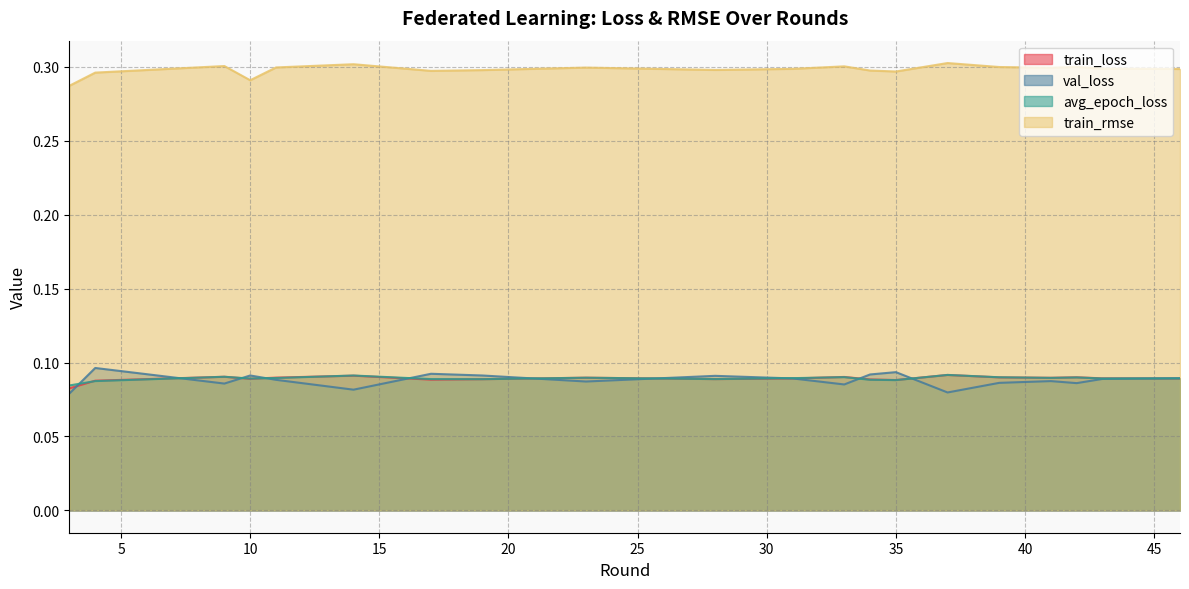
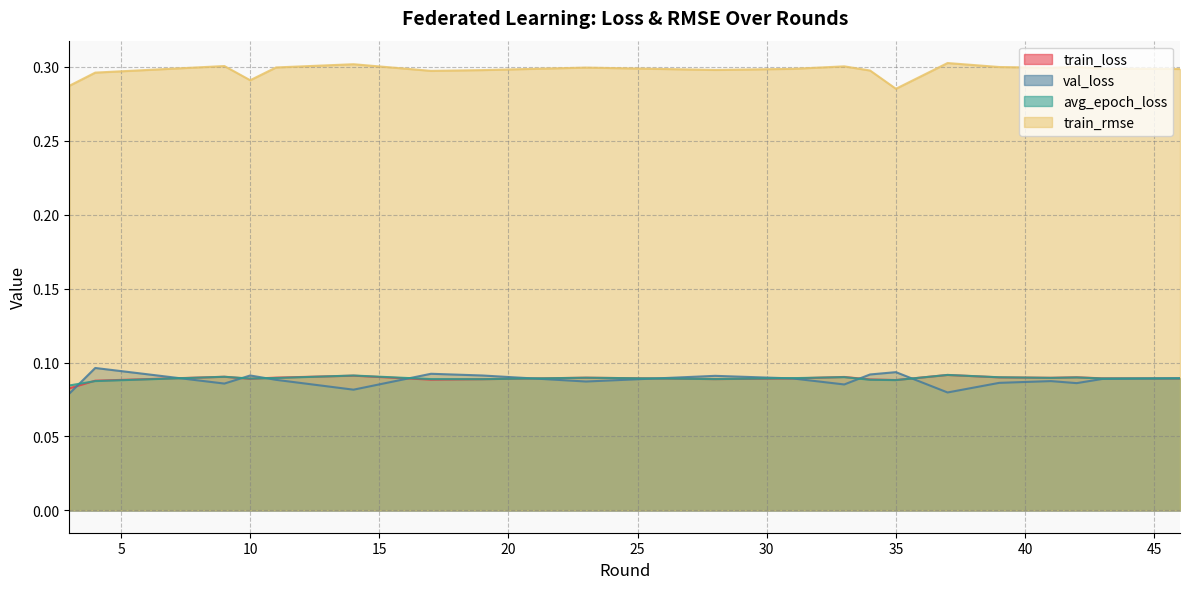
  {
    "train_rmse": {
      "10": 0.291,
-     "35": 0.297
+     "35": 0.285
    }
  }
